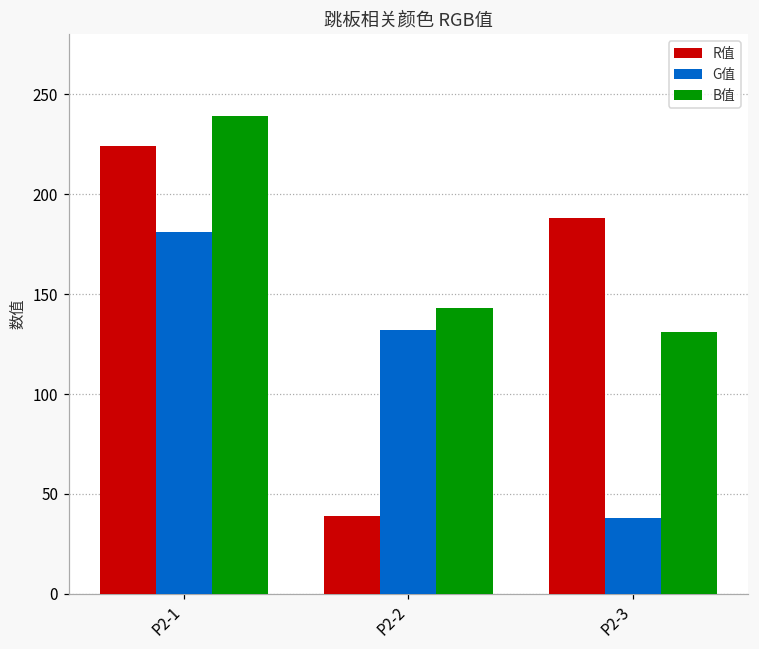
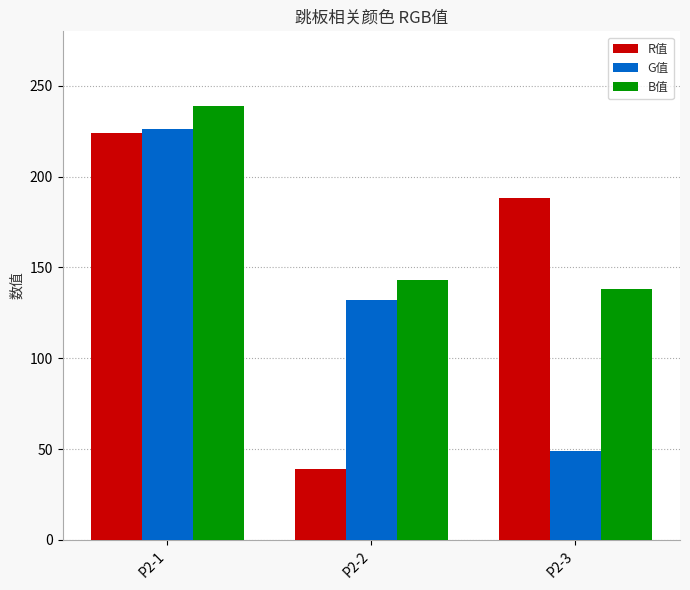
  {
    "R值": {
      "P2-1": 224,
      "P2-2": 39,
      "P2-3": 188
    },
    "G值": {
-     "P2-1": 181,
+     "P2-1": 226,
      "P2-2": 132,
-     "P2-3": 38
+     "P2-3": 49
    },
    "B值": {
      "P2-1": 239,
      "P2-2": 143,
-     "P2-3": 131
+     "P2-3": 138
    }
  }
